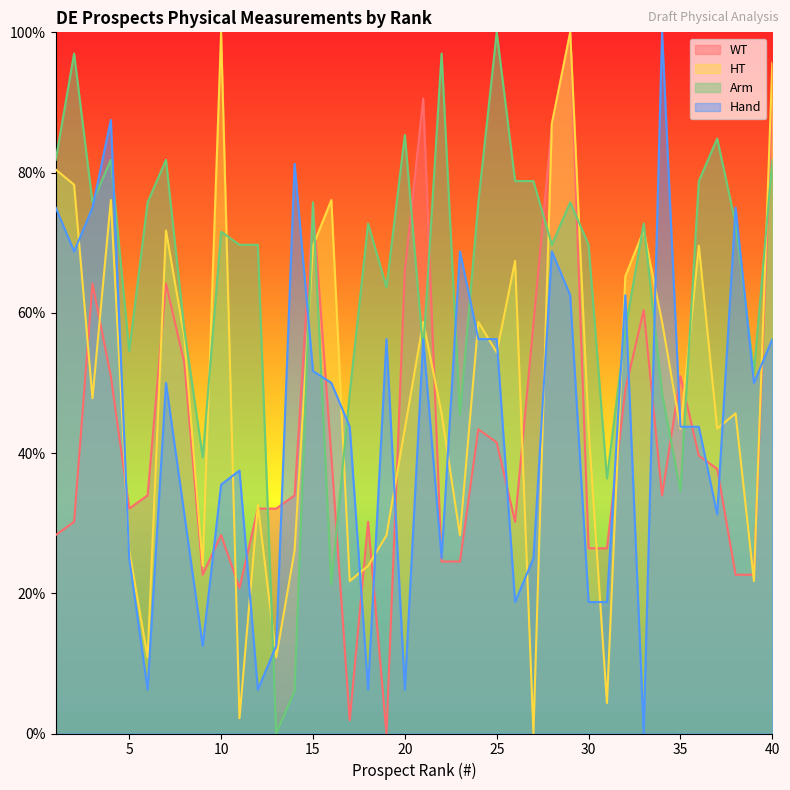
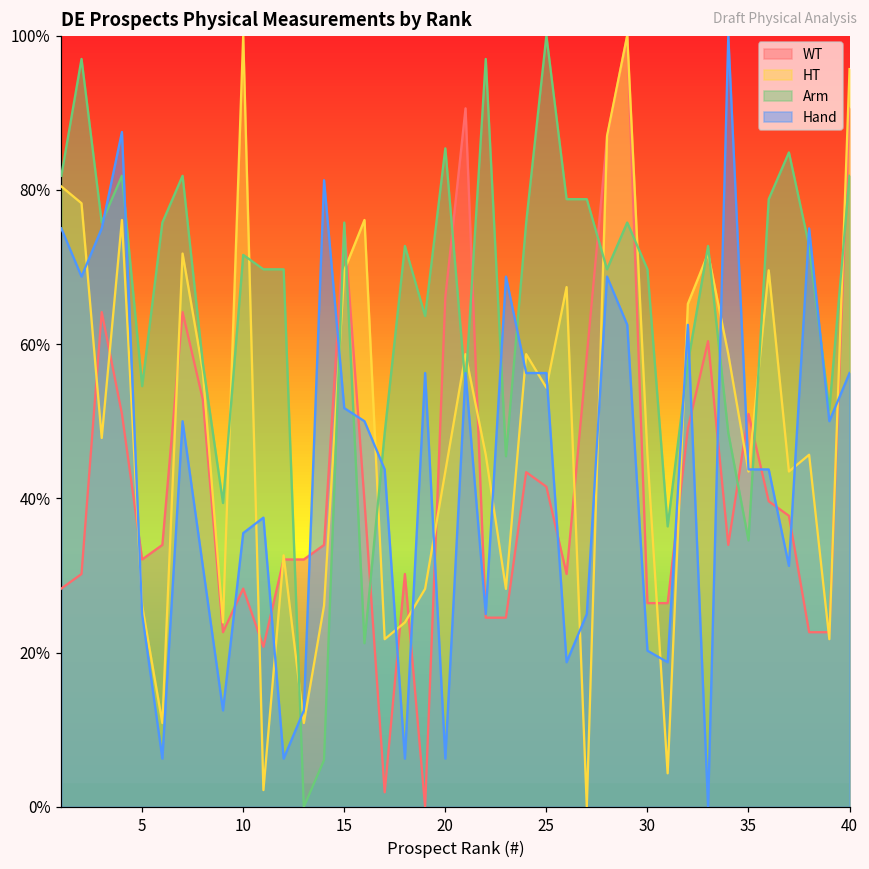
  {
    "WT": {
      "5": "32%",
      "10": "28%",
      "20": "66%",
      "25": "42%",
      "30": "26%",
      "35": "51%",
      "40": "91%"
    },
    "HT": {
      "5": "26%",
      "10": "100%",
      "15": "70%",
      "20": "43%",
      "25": "54%",
-     "30": "43%",
+     "30": "46%",
      "40": "96%"
    },
    "Arm": {
      "5": "55%",
      "10": "72%",
      "20": "85%",
      "25": "100%",
      "30": "70%",
      "35": "35%",
      "40": "82%"
    },
    "Hand": {
      "5": "25%",
      "10": "36%",
      "15": "52%",
      "20": "6%",
      "25": "56%",
-     "30": "19%",
+     "30": "20%",
      "40": "56%"
    }
  }
